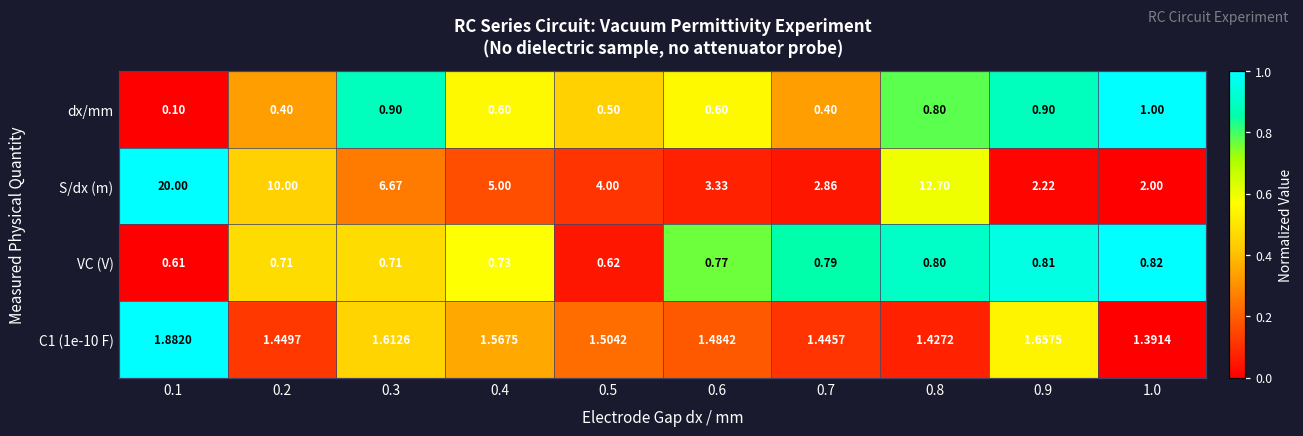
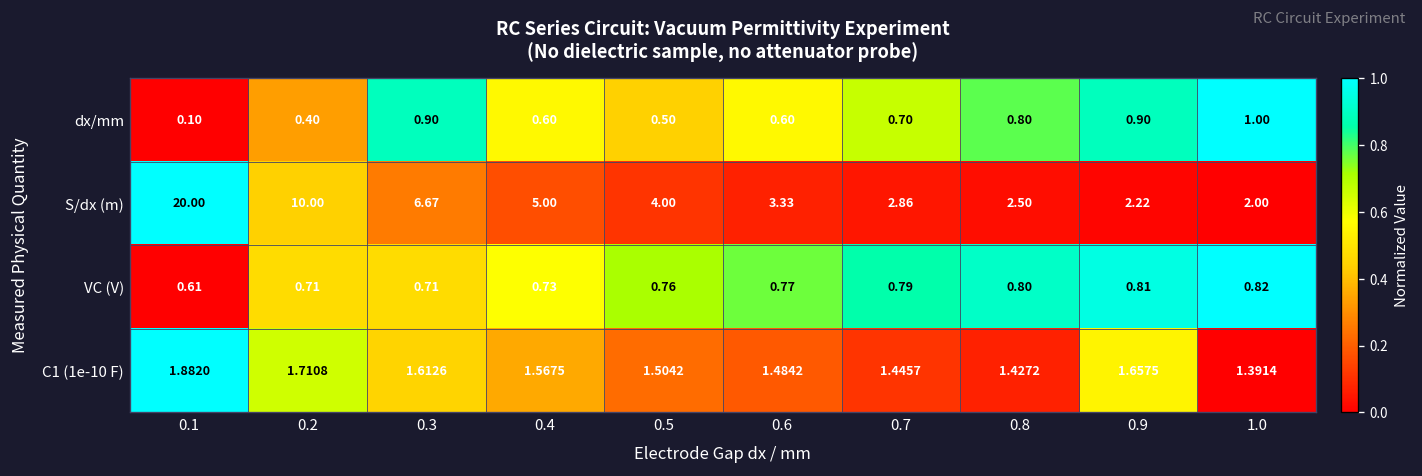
  {
    "dx/mm": {
      "0.1": 0.10,
      "0.2": 0.40,
      "0.3": 0.90,
      "0.4": 0.60,
      "0.5": 0.50,
      "0.6": 0.60,
-     "0.7": 0.40,
+     "0.7": 0.70,
      "0.8": 0.80,
      "0.9": 0.90,
      "1.0": 1.00
    },
    "S/dx (m)": {
      "0.1": 20.00,
      "0.2": 10.00,
      "0.3": 6.67,
      "0.4": 5.00,
      "0.5": 4.00,
      "0.6": 3.33,
      "0.7": 2.86,
-     "0.8": 12.70,
+     "0.8": 2.50,
      "0.9": 2.22,
      "1.0": 2.00
    },
    "VC (V)": {
      "0.1": 0.61,
      "0.2": 0.71,
      "0.3": 0.71,
      "0.4": 0.73,
-     "0.5": 0.62,
+     "0.5": 0.76,
      "0.6": 0.77,
      "0.7": 0.79,
      "0.8": 0.80,
      "0.9": 0.81,
      "1.0": 0.82
    },
    "C1 (1e-10 F)": {
      "0.1": 1.8820,
-     "0.2": 1.4497,
+     "0.2": 1.7108,
      "0.3": 1.6126,
      "0.4": 1.5675,
      "0.5": 1.5042,
      "0.6": 1.4842,
      "0.7": 1.4457,
      "0.8": 1.4272,
      "0.9": 1.6575,
      "1.0": 1.3914
    }
  }
